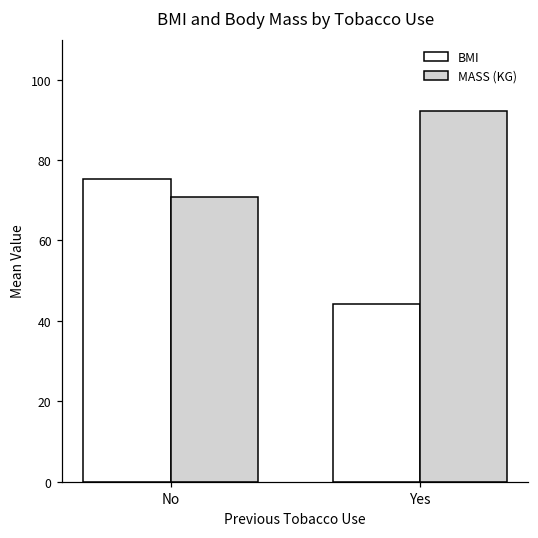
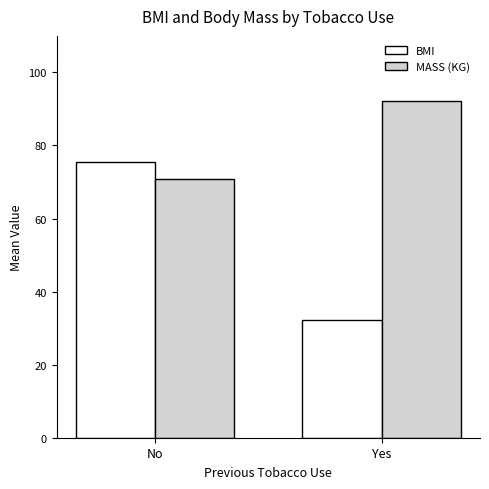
  {
    "BMI": {
      "No": 75,
-     "Yes": 44
+     "Yes": 32
    },
    "MASS (KG)": {
      "No": 71,
      "Yes": 92
    }
  }
